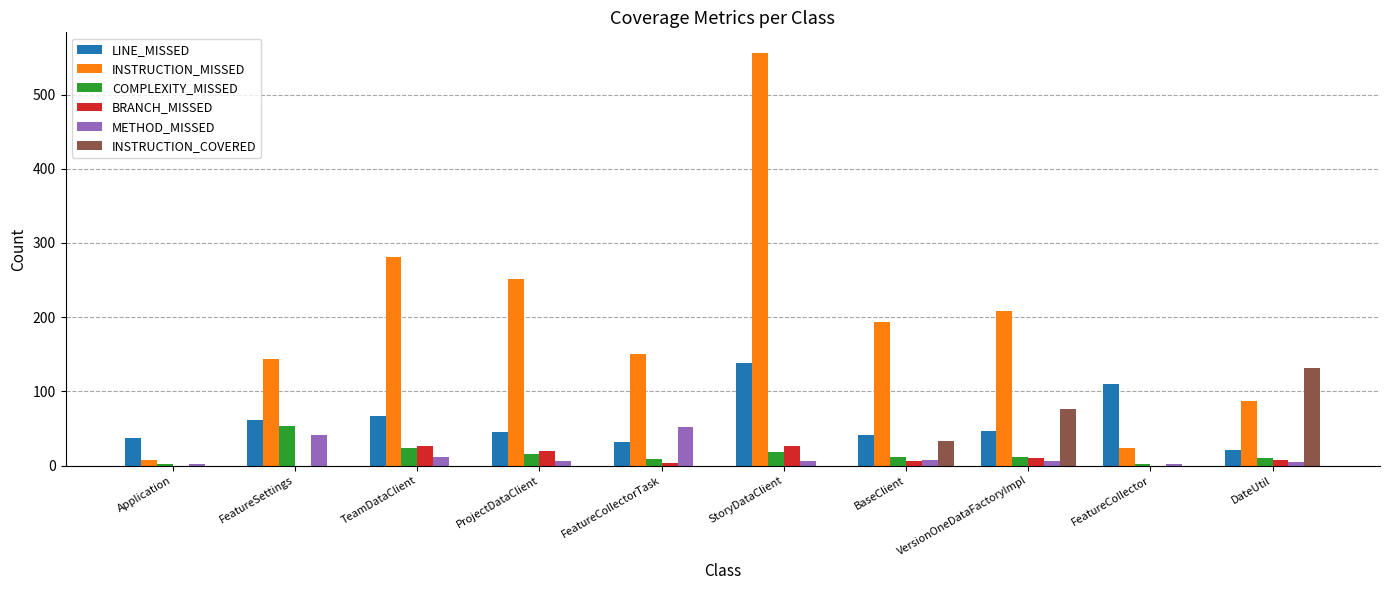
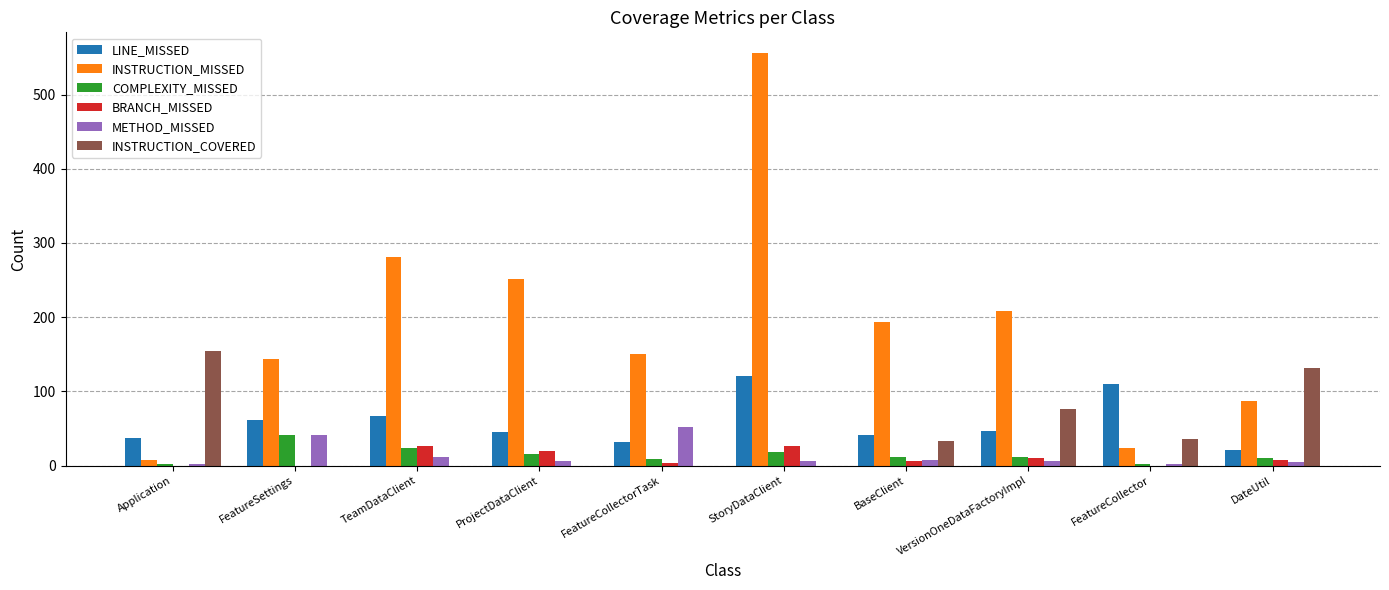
  {
    "LINE_MISSED": {
      "Application": 40,
      "FeatureSettings": 60,
      "TeamDataClient": 70,
      "ProjectDataClient": 50,
      "FeatureCollectorTask": 30,
-     "StoryDataClient": 140,
+     "StoryDataClient": 120,
      "BaseClient": 40,
      "VersionOneDataFactoryImpl": 50,
      "FeatureCollector": 110,
      "DateUtil": 20
    },
    "INSTRUCTION_MISSED": {
      "Application": 10,
      "FeatureSettings": 140,
      "TeamDataClient": 280,
      "ProjectDataClient": 250,
      "FeatureCollectorTask": 150,
      "StoryDataClient": 560,
      "BaseClient": 190,
      "VersionOneDataFactoryImpl": 210,
      "FeatureCollector": 20,
      "DateUtil": 90
    },
    "COMPLEXITY_MISSED": {
-     "FeatureSettings": 50,
+     "FeatureSettings": 40,
      "TeamDataClient": 20,
      "ProjectDataClient": 20,
      "FeatureCollectorTask": 10,
      "StoryDataClient": 20,
      "BaseClient": 10,
      "VersionOneDataFactoryImpl": 10,
      "DateUtil": 10
    },
    "BRANCH_MISSED": {
      "Application": 0,
      "FeatureSettings": 0,
      "TeamDataClient": 30,
      "ProjectDataClient": 20,
      "FeatureCollectorTask": 0,
      "StoryDataClient": 30,
      "BaseClient": 10,
      "VersionOneDataFactoryImpl": 10,
      "FeatureCollector": 0,
      "DateUtil": 10
    },
    "METHOD_MISSED": {
      "FeatureSettings": 40,
      "TeamDataClient": 10,
      "ProjectDataClient": 10,
      "FeatureCollectorTask": 50,
      "StoryDataClient": 10,
      "BaseClient": 10,
      "VersionOneDataFactoryImpl": 10,
      "DateUtil": 10
    },
    "INSTRUCTION_COVERED": {
-     "Application": 0,
+     "Application": 160,
      "FeatureSettings": 0,
      "TeamDataClient": 0,
      "ProjectDataClient": 0,
      "FeatureCollectorTask": 0,
      "StoryDataClient": 0,
      "BaseClient": 30,
      "VersionOneDataFactoryImpl": 80,
-     "FeatureCollector": 0,
+     "FeatureCollector": 40,
      "DateUtil": 130
    }
  }
